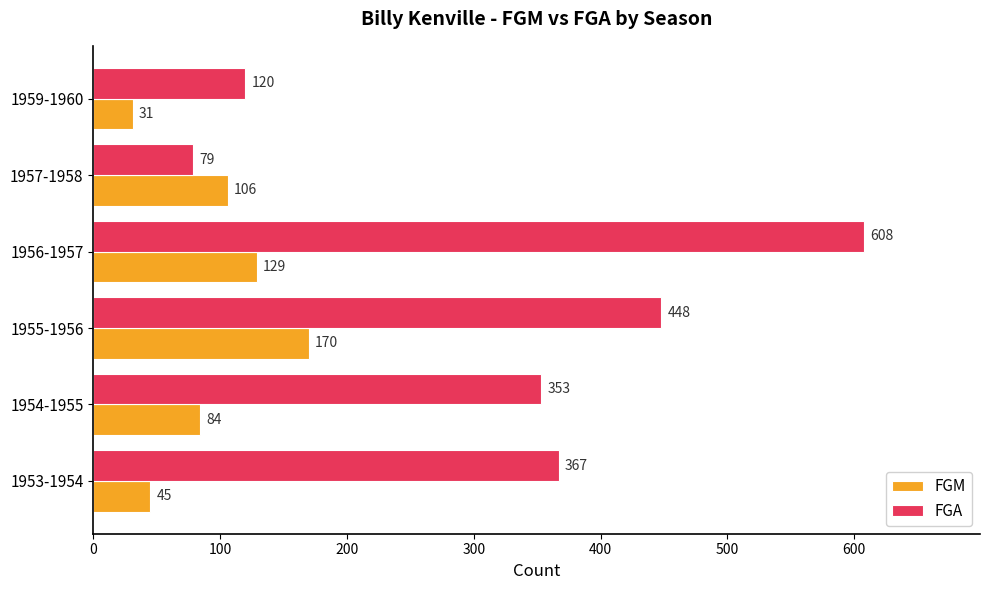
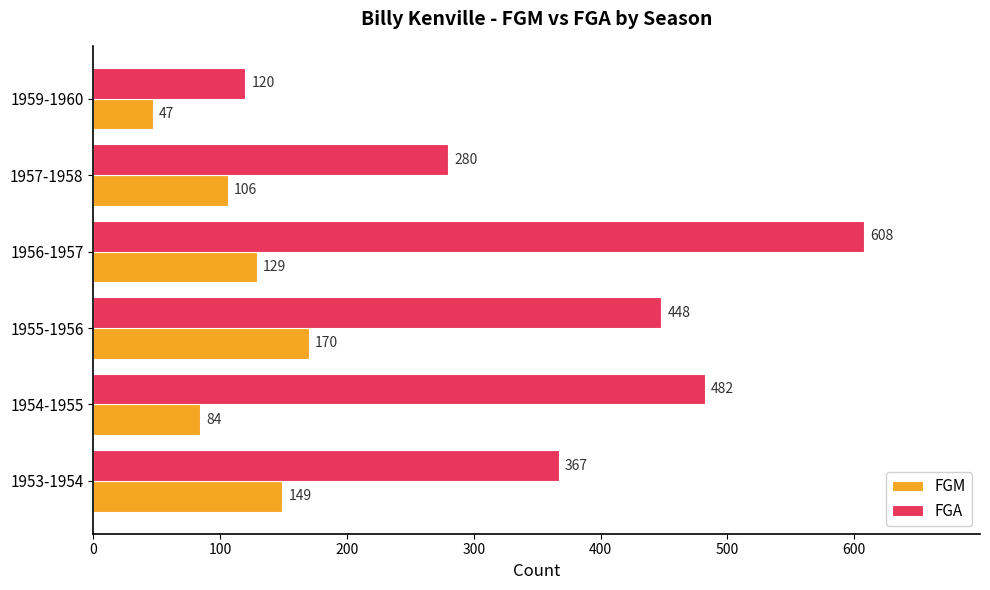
  {
    "FGM": {
-     "1959-1960": 31,
+     "1959-1960": 47,
      "1957-1958": 106,
      "1956-1957": 129,
      "1955-1956": 170,
      "1954-1955": 84,
-     "1953-1954": 45
+     "1953-1954": 149
    },
    "FGA": {
      "1959-1960": 120,
-     "1957-1958": 79,
+     "1957-1958": 280,
      "1956-1957": 608,
      "1955-1956": 448,
-     "1954-1955": 353,
+     "1954-1955": 482,
      "1953-1954": 367
    }
  }
